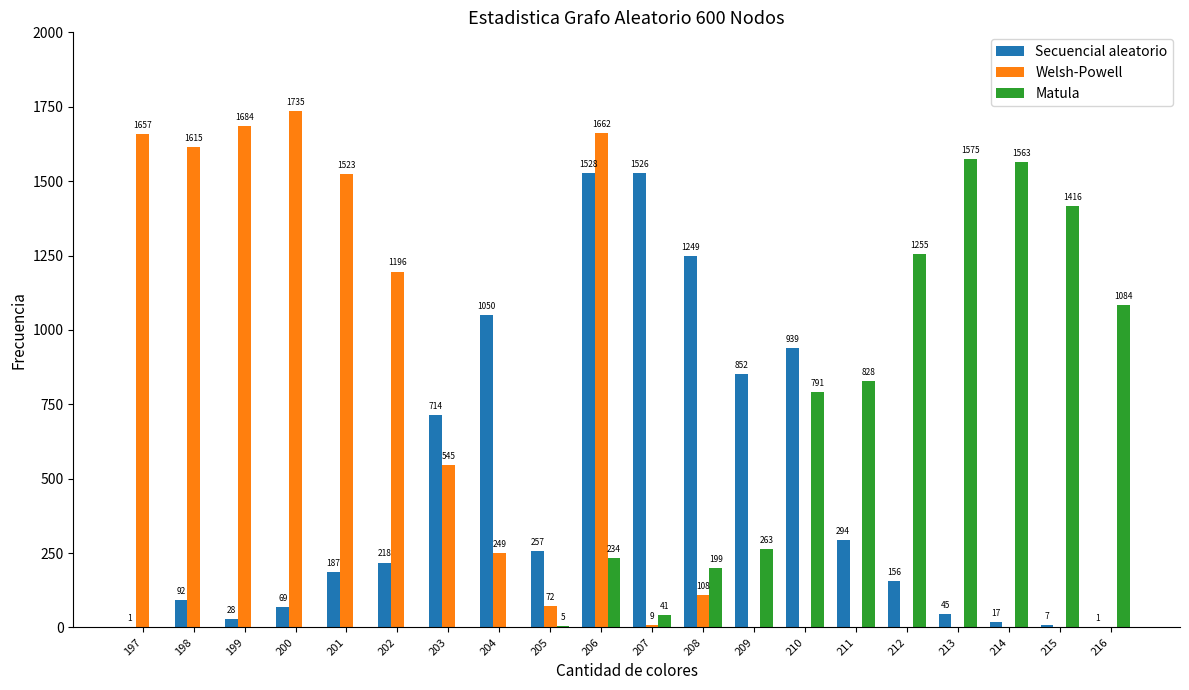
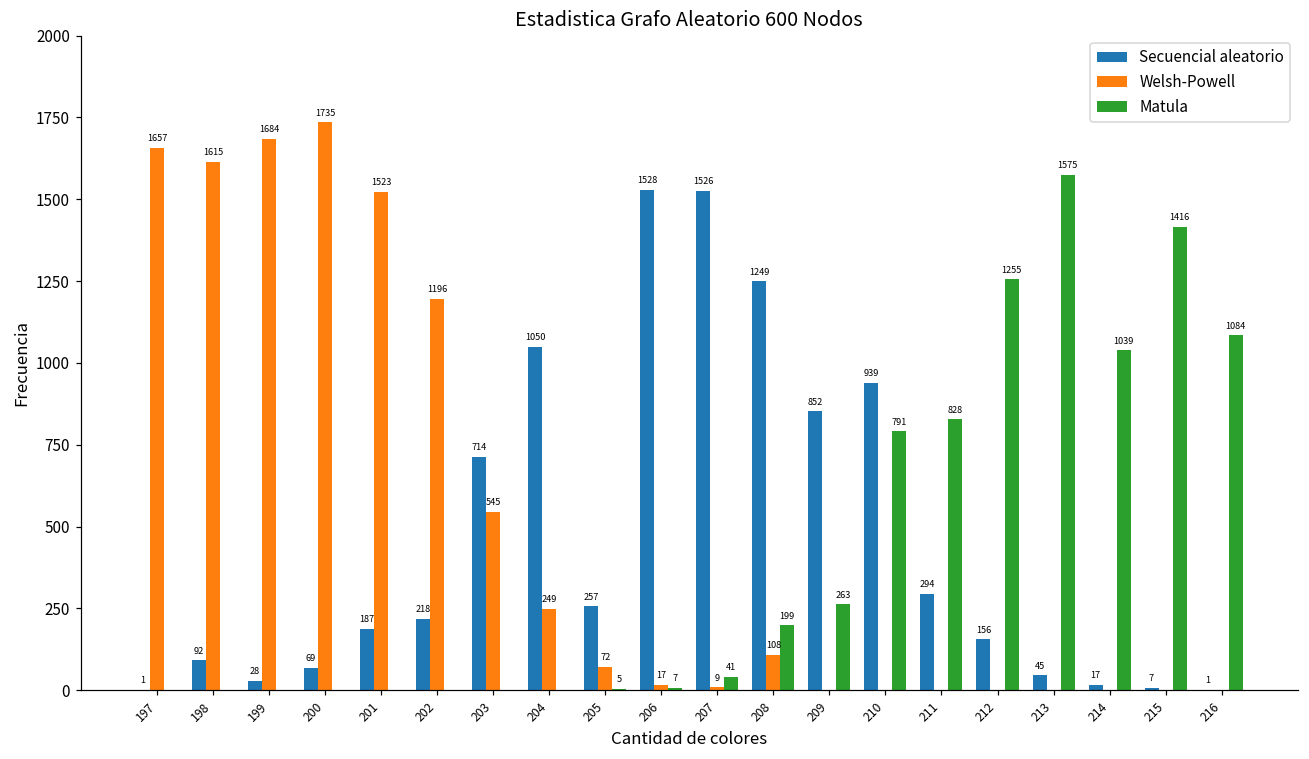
  {
    "Secuencial aleatorio": {
      "197": 1,
      "198": 92,
      "199": 28,
      "200": 69,
      "201": 187,
      "202": 218,
      "203": 714,
      "204": 1050,
      "205": 257,
      "206": 1528,
      "207": 1526,
      "208": 1249,
      "209": 852,
      "210": 939,
      "211": 294,
      "212": 156,
      "213": 45,
      "214": 17,
      "215": 7,
      "216": 1
    },
    "Welsh-Powell": {
      "197": 1657,
      "198": 1615,
      "199": 1684,
      "200": 1735,
      "201": 1523,
      "202": 1196,
      "203": 545,
      "204": 249,
      "205": 72,
-     "206": 1662,
+     "206": 17,
      "207": 9,
      "208": 108
    },
    "Matula": {
      "205": 5,
-     "206": 234,
+     "206": 7,
      "207": 41,
      "208": 199,
      "209": 263,
      "210": 791,
      "211": 828,
      "212": 1255,
      "213": 1575,
-     "214": 1563,
+     "214": 1039,
      "215": 1416,
      "216": 1084
    }
  }
